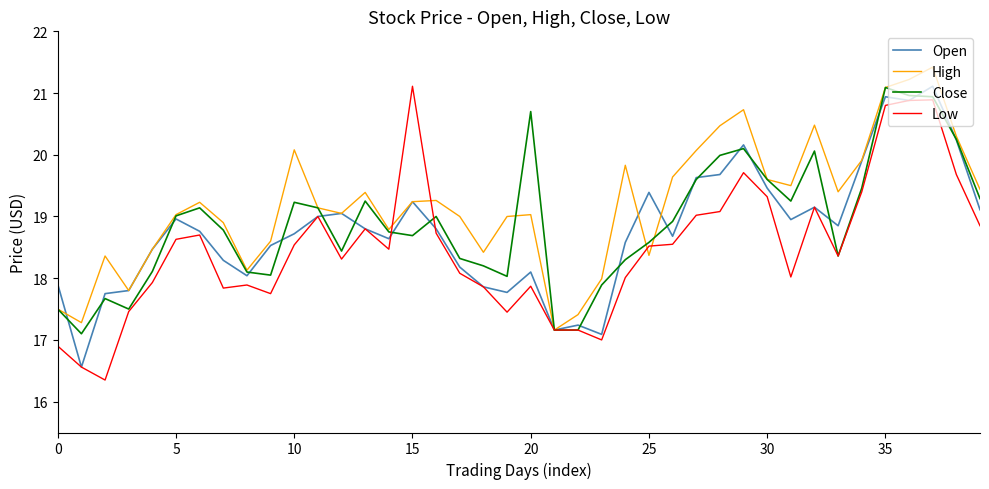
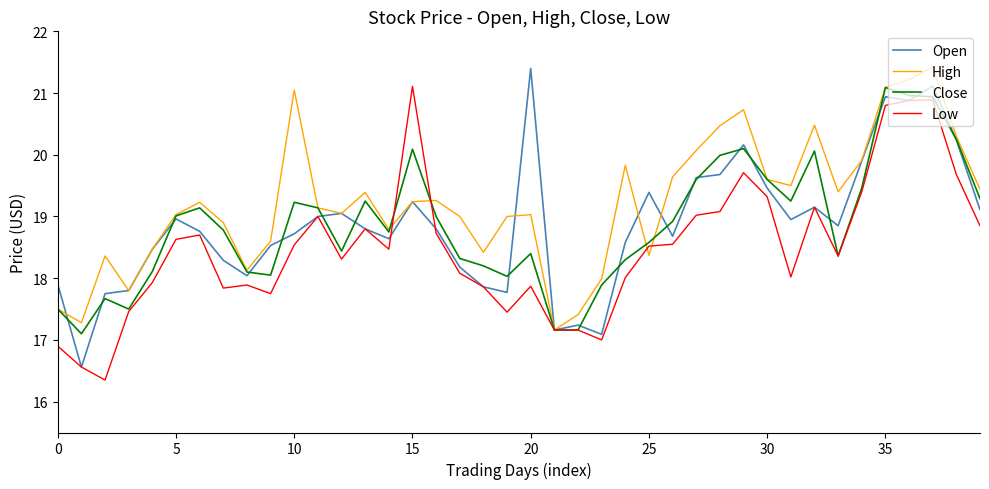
  {
    "Open": {
      "0": 17.9,
      "5": 19.0,
      "10": 18.7,
-     "20": 18.1,
+     "20": 21.4,
      "25": 19.4,
      "30": 19.5,
      "35": 20.9
    },
    "High": {
-     "10": 20.1,
+     "10": 21.1,
      "20": 19.0,
      "25": 18.4
    },
    "Close": {
      "10": 19.2,
-     "15": 18.7,
-     "20": 20.7,
+     "15": 20.1,
+     "20": 18.4,
      "25": 18.6
    },
    "Low": {
      "0": 16.9,
      "5": 18.6,
      "10": 18.5,
      "15": 21.1,
      "20": 17.9,
      "25": 18.5,
      "30": 19.3,
      "35": 20.8
    }
  }
